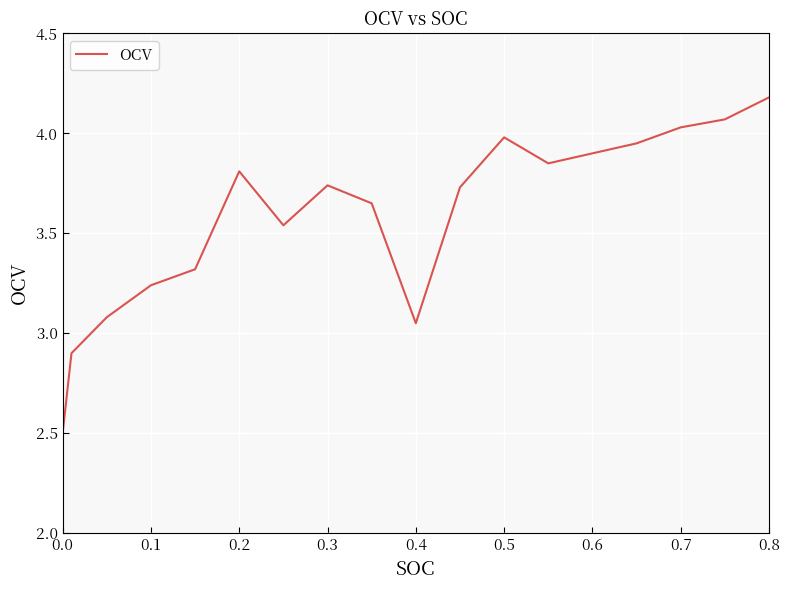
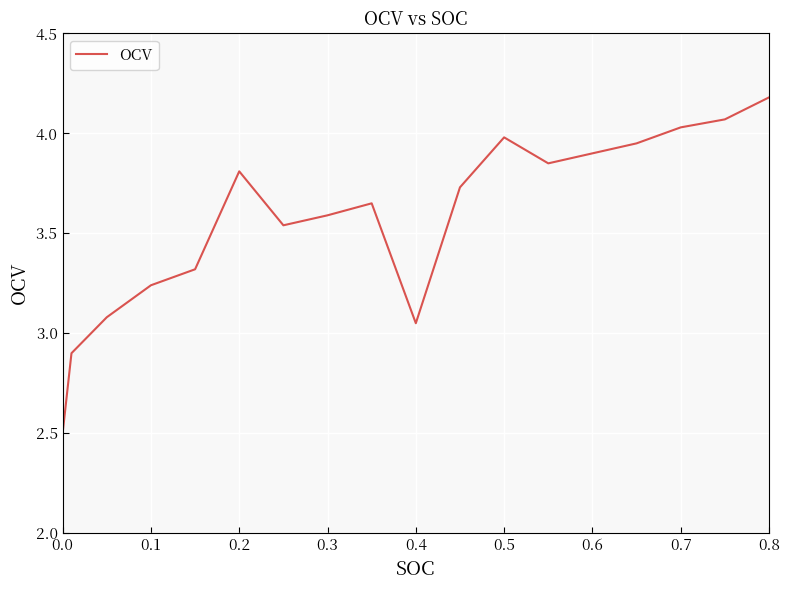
  {
    "0.0": 2.50,
    "0.1": 3.24,
    "0.2": 3.81,
-   "0.3": 3.74,
+   "0.3": 3.59,
    "0.4": 3.05,
    "0.5": 3.98,
    "0.6": 3.90,
    "0.7": 4.03,
    "0.8": 4.18
  }
